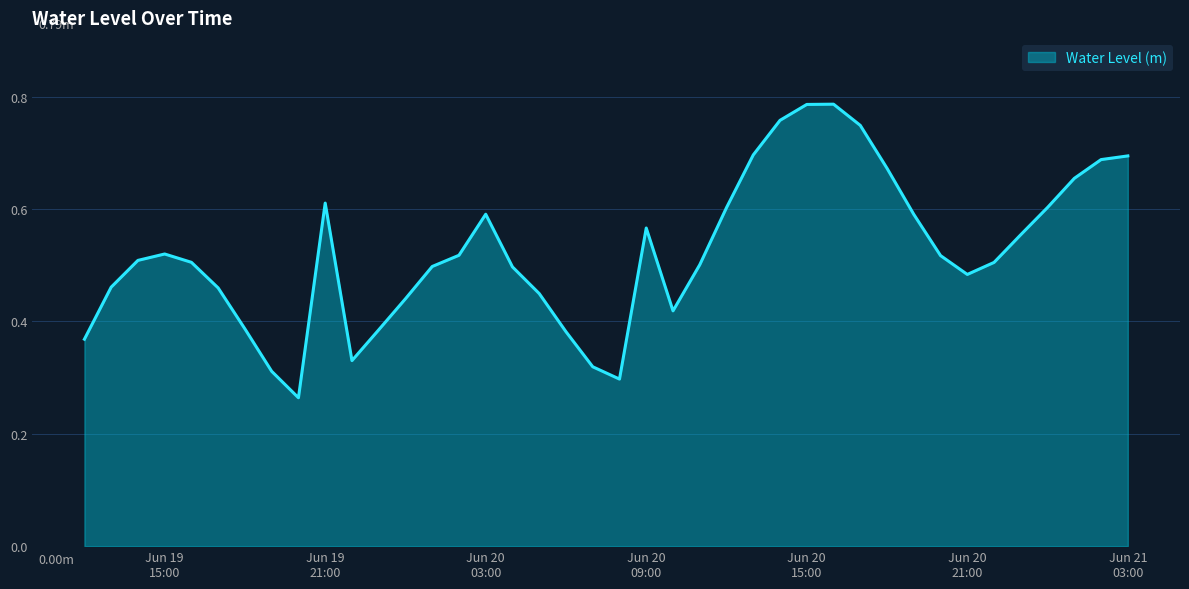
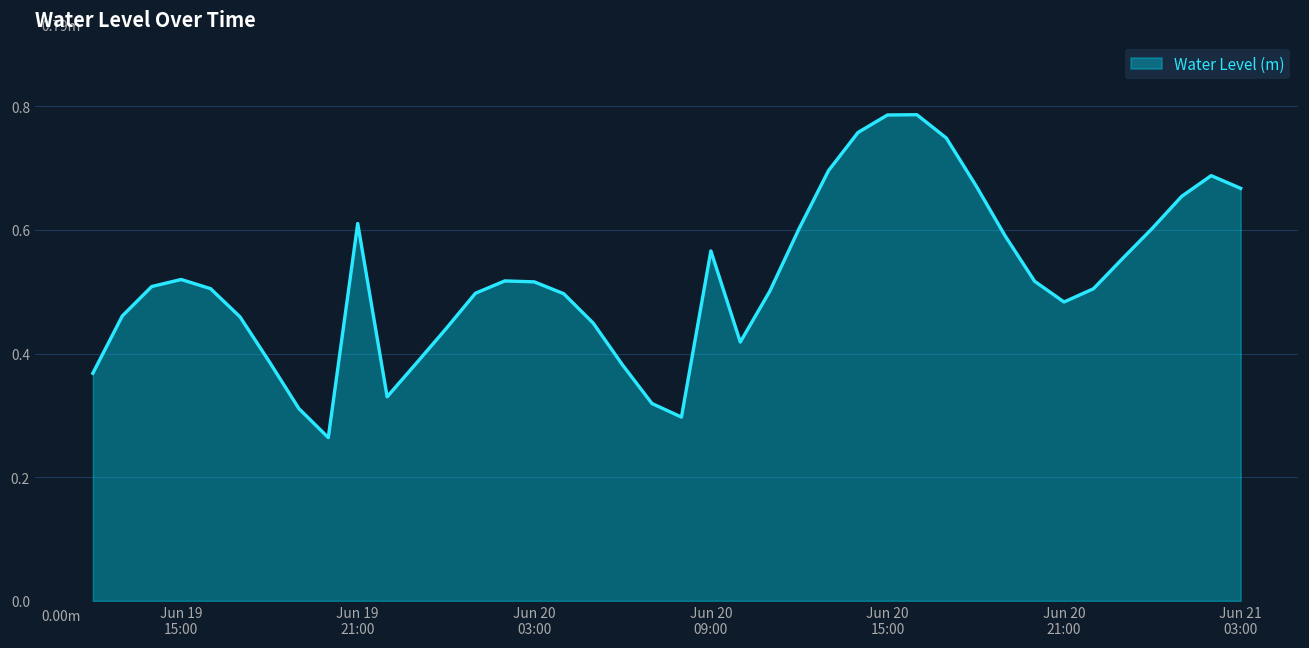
  {
    "Jun 19 15:00": 0.52,
    "Jun 19 21:00": 0.61,
-   "Jun 20 03:00": 0.59,
+   "Jun 20 03:00": 0.52,
    "Jun 20 09:00": 0.57,
    "Jun 20 15:00": 0.79,
    "Jun 20 21:00": 0.48,
-   "Jun 21 03:00": 0.69
+   "Jun 21 03:00": 0.67
  }
